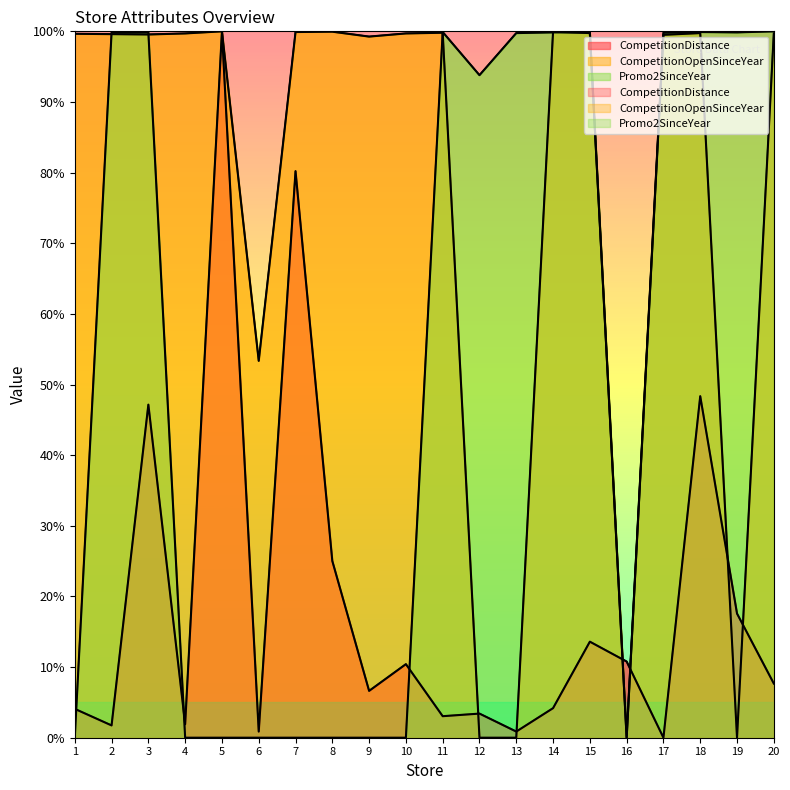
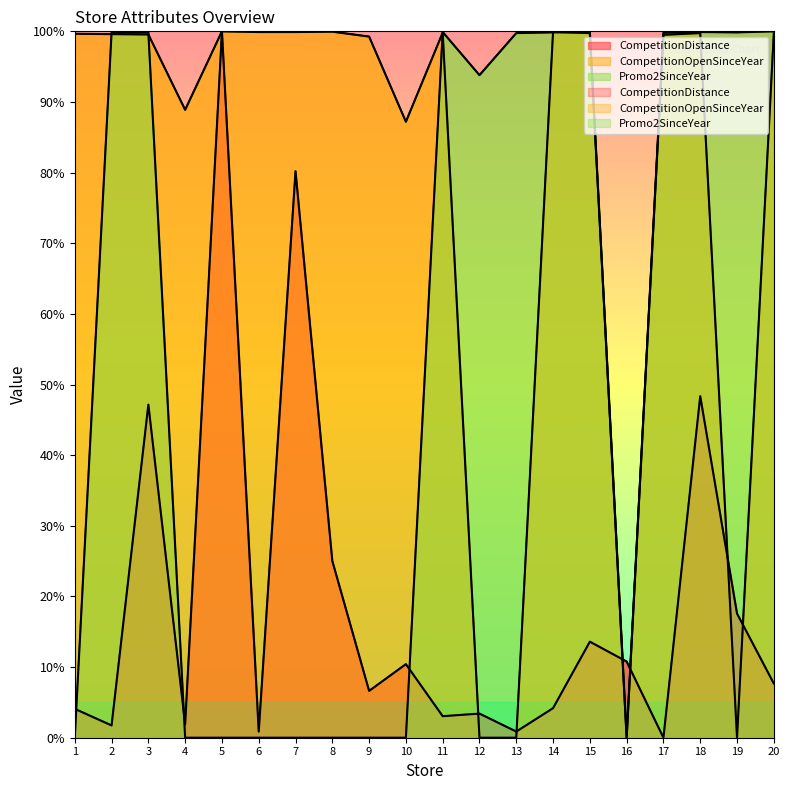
  {
    "CompetitionDistance": {
      "3": "47%",
      "7": "80%",
      "8": "25%",
      "9": "7%",
      "10": "10%",
      "15": "14%",
      "16": "11%",
      "18": "48%",
      "19": "18%",
      "20": "8%"
    },
    "CompetitionOpenSinceYear": {
      "1": "100%",
-     "4": "100%",
-     "6": "53%",
+     "4": "89%",
+     "6": "100%",
      "7": "100%",
      "8": "100%",
      "9": "99%",
-     "10": "100%"
+     "10": "87%"
    },
    "Promo2SinceYear": {
      "12": "94%",
      "13": "100%",
      "19": "100%"
    }
  }
